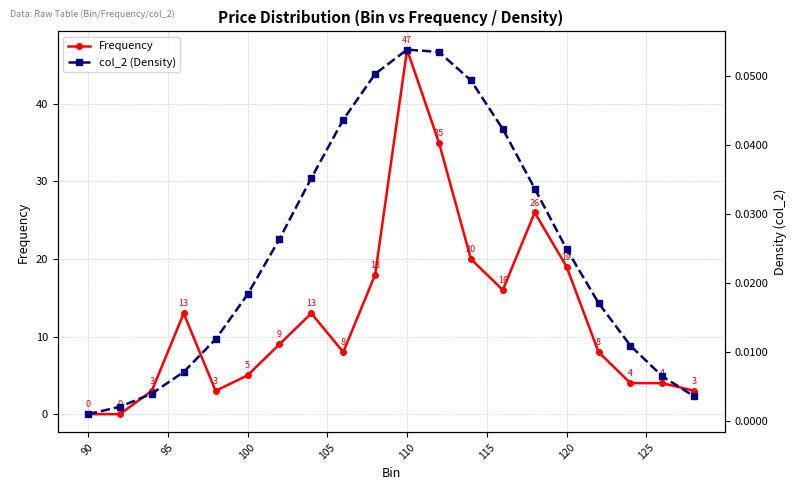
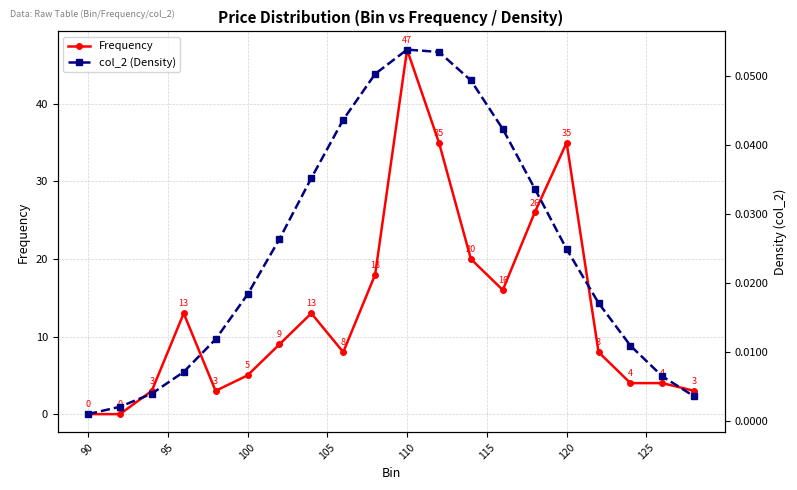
  {
    "Frequency": {
      "90": 0,
      "100": 5,
      "110": 47,
-     "120": 19
+     "120": 35
    },
    "col_2 (Density)": {
      "90": 0
    }
  }
